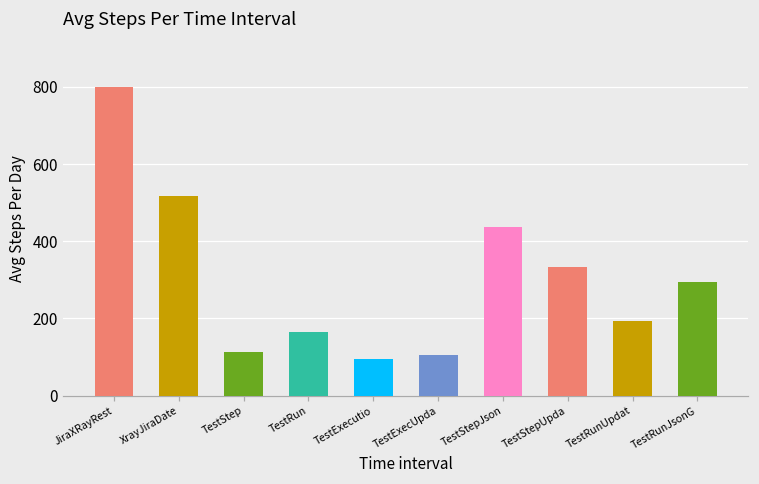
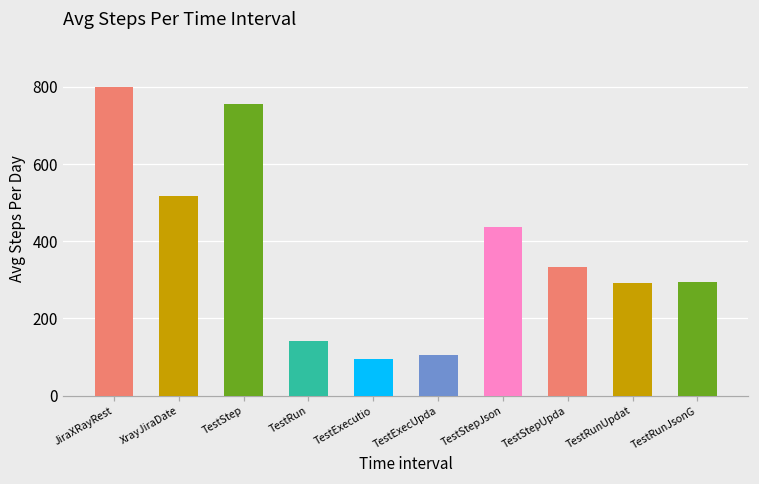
  {
    "JiraXRayRest": 800,
    "XrayJiraDate": 520,
-   "TestStep": 110,
-   "TestRun": 170,
+   "TestStep": 760,
+   "TestRun": 140,
    "TestExecutio": 100,
    "TestExecUpda": 110,
    "TestStepJson": 440,
    "TestStepUpda": 330,
-   "TestRunUpdat": 190,
+   "TestRunUpdat": 290,
    "TestRunJsonG": 290
  }
